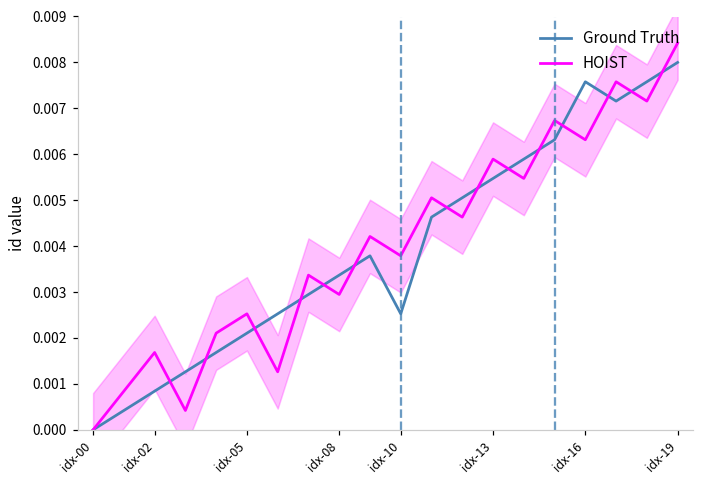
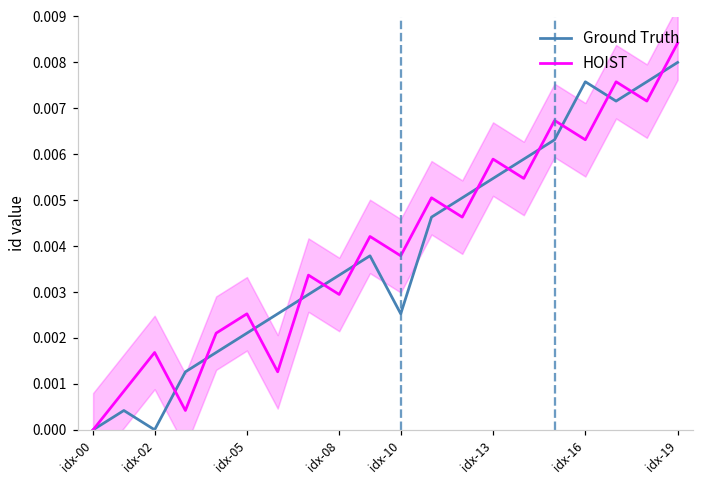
  {
    "Ground Truth": {
-     "idx-02": 0.0008,
+     "idx-02": 0.0000,
      "idx-05": 0.0021,
      "idx-08": 0.0034,
      "idx-10": 0.0025,
      "idx-13": 0.0055,
      "idx-16": 0.0076,
      "idx-19": 0.0080
    }
  }
